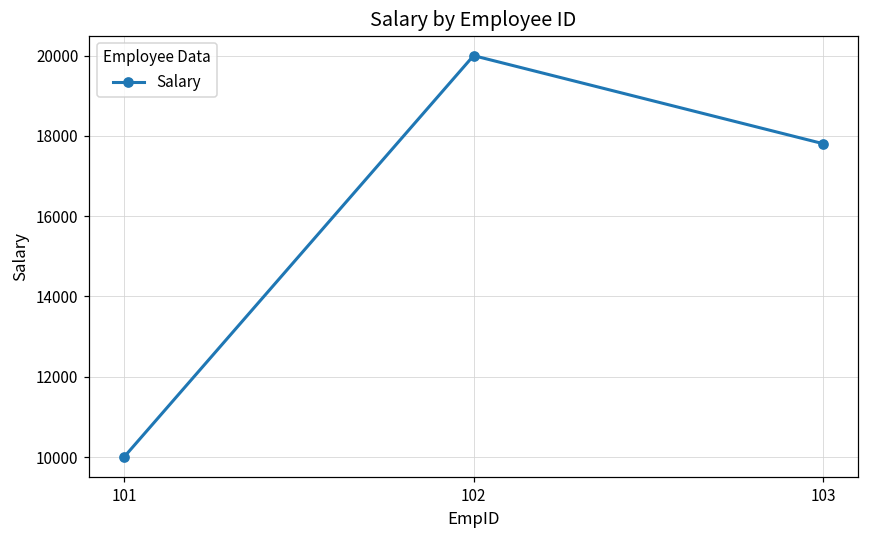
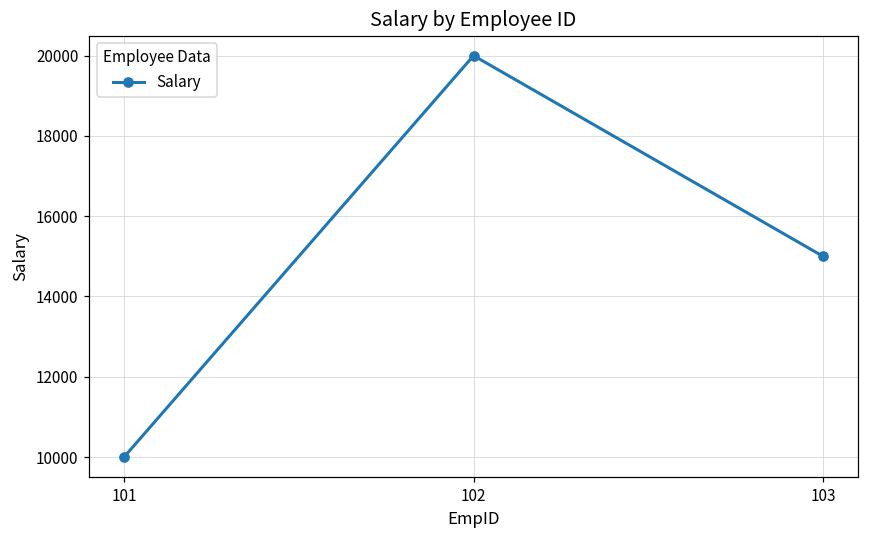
  {
    "101": 10000,
    "102": 20000,
-   "103": 17800
+   "103": 15000
  }
